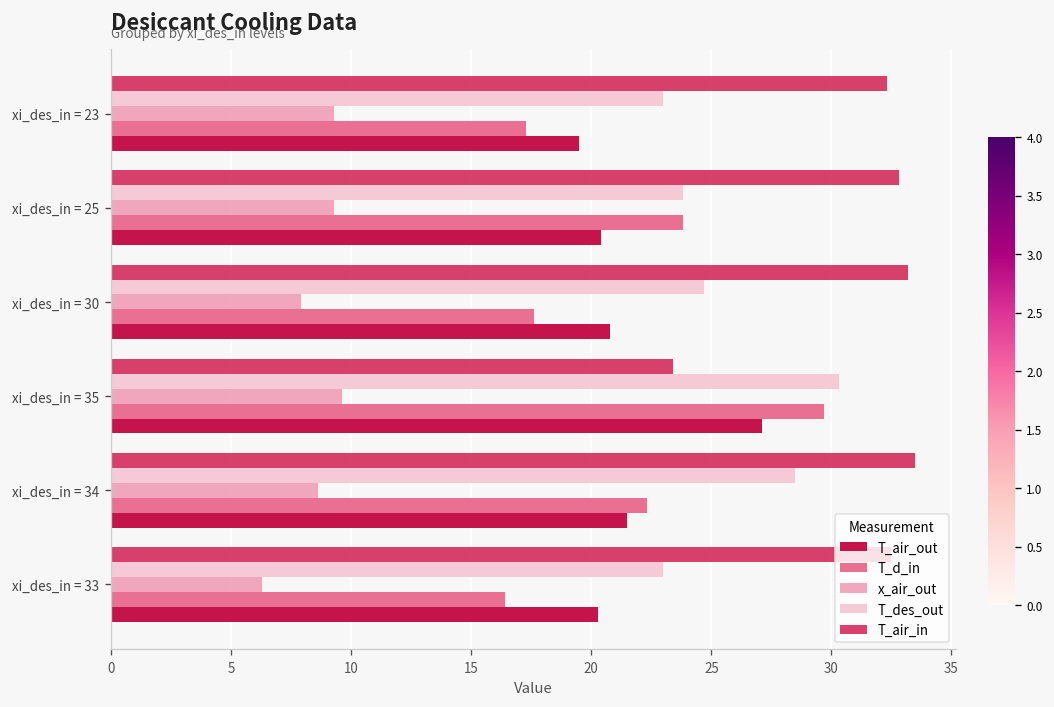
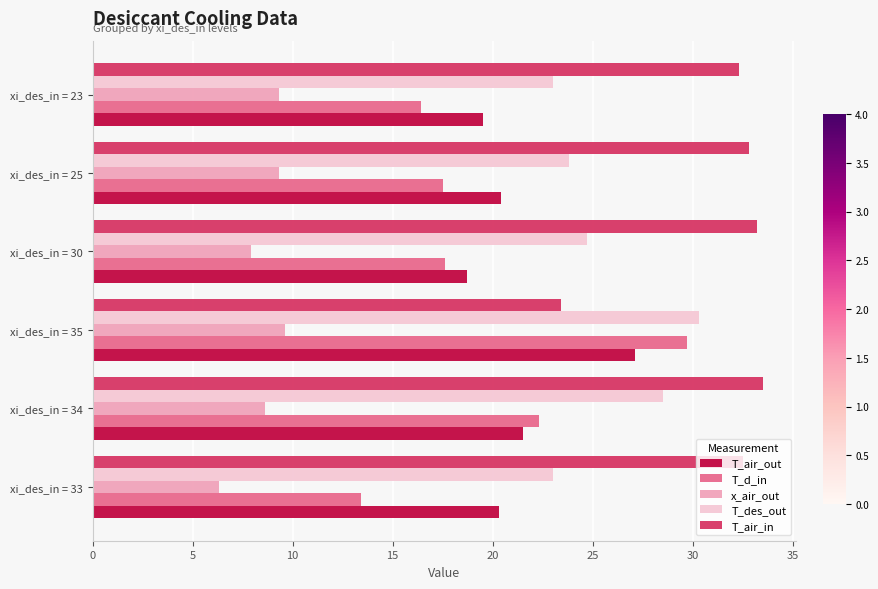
  {
    "T_air_out": {
      "xi_des_in = 23": 19.5,
      "xi_des_in = 25": 20.4,
-     "xi_des_in = 30": 20.8,
+     "xi_des_in = 30": 18.7,
      "xi_des_in = 35": 27.1,
      "xi_des_in = 34": 21.5,
      "xi_des_in = 33": 20.3
    },
    "T_d_in": {
-     "xi_des_in = 23": 17.3,
-     "xi_des_in = 25": 23.8,
+     "xi_des_in = 23": 16.4,
+     "xi_des_in = 25": 17.5,
      "xi_des_in = 30": 17.6,
      "xi_des_in = 35": 29.7,
      "xi_des_in = 34": 22.3,
-     "xi_des_in = 33": 16.4
+     "xi_des_in = 33": 13.4
    },
    "T_air_in": {
      "xi_des_in = 23": 32.3,
      "xi_des_in = 25": 32.8,
      "xi_des_in = 30": 33.2,
      "xi_des_in = 35": 23.4,
      "xi_des_in = 34": 33.5
    }
  }
